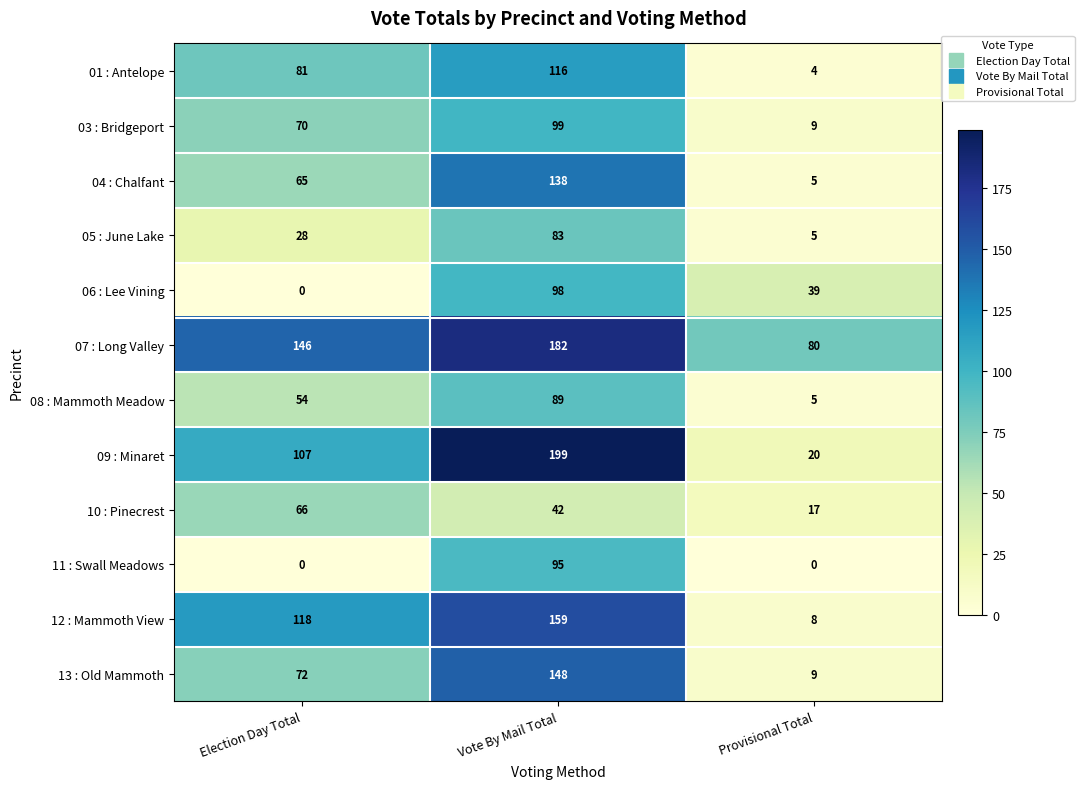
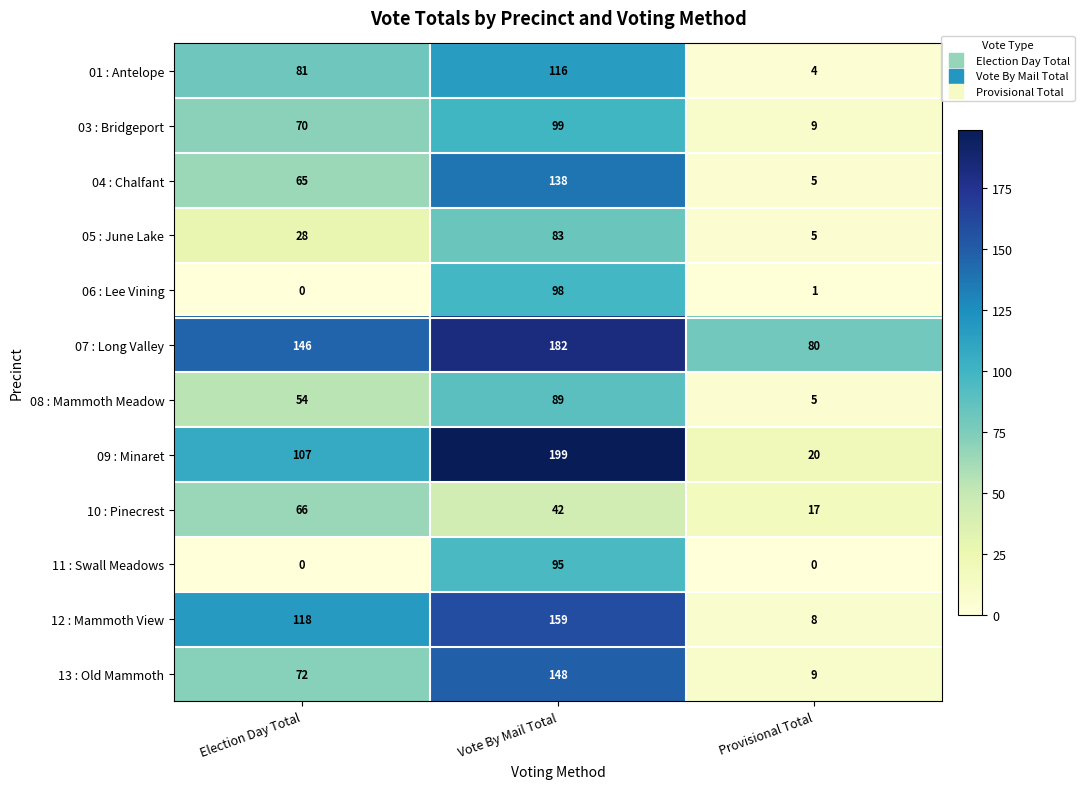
  {
    "01 : Antelope": {
      "Election Day Total": 81,
      "Vote By Mail Total": 116,
      "Provisional Total": 4
    },
    "03 : Bridgeport": {
      "Election Day Total": 70,
      "Vote By Mail Total": 99,
      "Provisional Total": 9
    },
    "04 : Chalfant": {
      "Election Day Total": 65,
      "Vote By Mail Total": 138,
      "Provisional Total": 5
    },
    "05 : June Lake": {
      "Election Day Total": 28,
      "Vote By Mail Total": 83,
      "Provisional Total": 5
    },
    "06 : Lee Vining": {
      "Election Day Total": 0,
      "Vote By Mail Total": 98,
-     "Provisional Total": 39
+     "Provisional Total": 1
    },
    "07 : Long Valley": {
      "Election Day Total": 146,
      "Vote By Mail Total": 182,
      "Provisional Total": 80
    },
    "08 : Mammoth Meadow": {
      "Election Day Total": 54,
      "Vote By Mail Total": 89,
      "Provisional Total": 5
    },
    "09 : Minaret": {
      "Election Day Total": 107,
      "Vote By Mail Total": 199,
      "Provisional Total": 20
    },
    "10 : Pinecrest": {
      "Election Day Total": 66,
      "Vote By Mail Total": 42,
      "Provisional Total": 17
    },
    "11 : Swall Meadows": {
      "Election Day Total": 0,
      "Vote By Mail Total": 95,
      "Provisional Total": 0
    },
    "12 : Mammoth View": {
      "Election Day Total": 118,
      "Vote By Mail Total": 159,
      "Provisional Total": 8
    },
    "13 : Old Mammoth": {
      "Election Day Total": 72,
      "Vote By Mail Total": 148,
      "Provisional Total": 9
    }
  }
